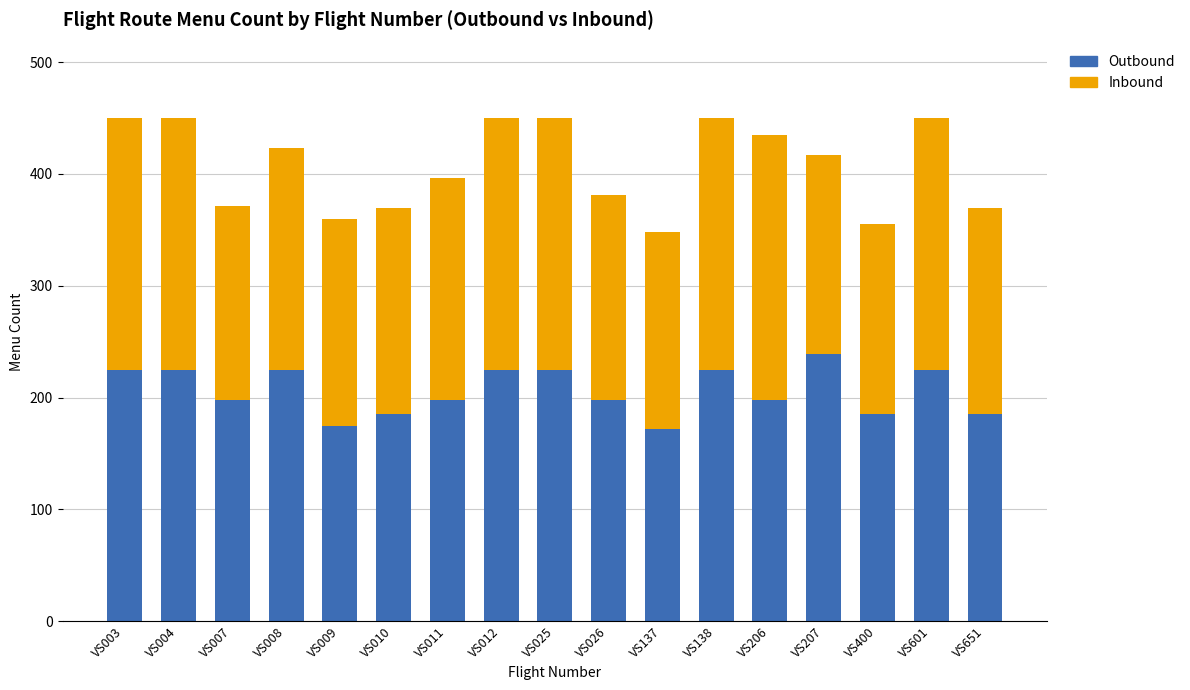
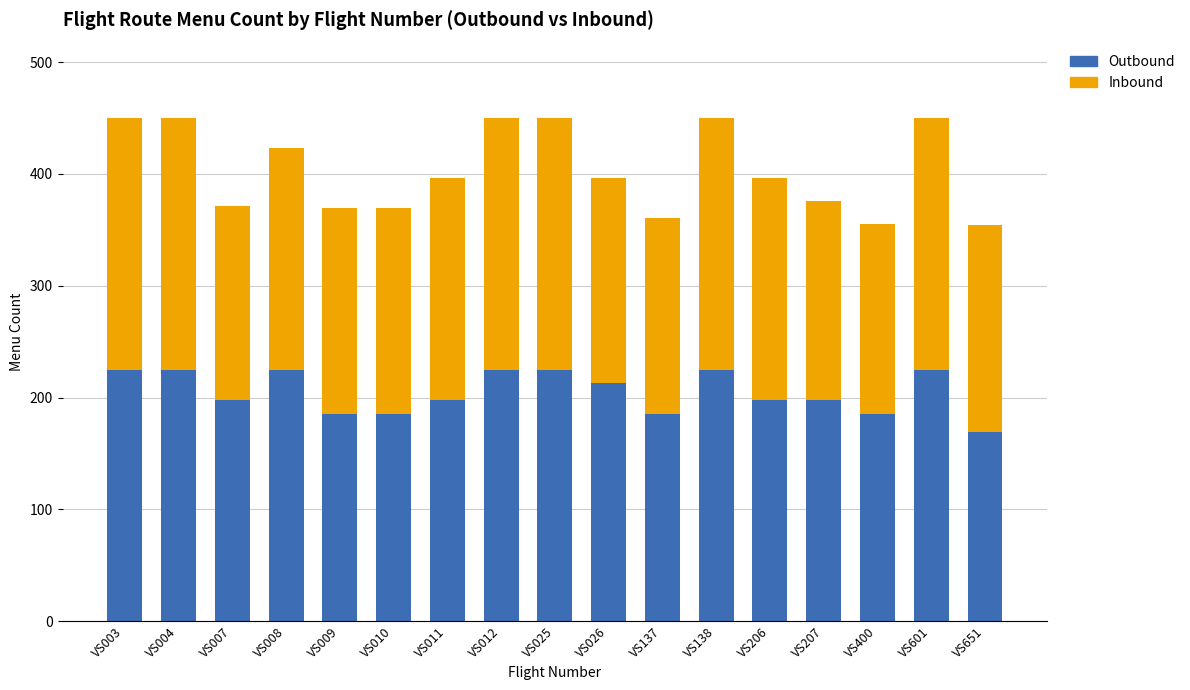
  {
    "Outbound": {
      "VS003": 225,
      "VS004": 225,
      "VS007": 198,
      "VS008": 225,
-     "VS009": 175,
+     "VS009": 185,
      "VS010": 185,
      "VS011": 198,
      "VS012": 225,
      "VS025": 225,
-     "VS026": 198,
-     "VS137": 172,
+     "VS026": 213,
+     "VS137": 185,
      "VS138": 225,
      "VS206": 198,
-     "VS207": 239,
+     "VS207": 198,
      "VS400": 185,
      "VS601": 225,
-     "VS651": 185
+     "VS651": 169
    },
    "Inbound": {
      "VS003": 225,
      "VS004": 225,
      "VS007": 173,
      "VS008": 198,
      "VS009": 185,
      "VS010": 185,
      "VS011": 198,
      "VS012": 225,
      "VS025": 225,
      "VS026": 183,
      "VS137": 176,
      "VS138": 225,
-     "VS206": 237,
+     "VS206": 198,
      "VS207": 178,
      "VS400": 170,
      "VS601": 225,
      "VS651": 185
    }
  }
